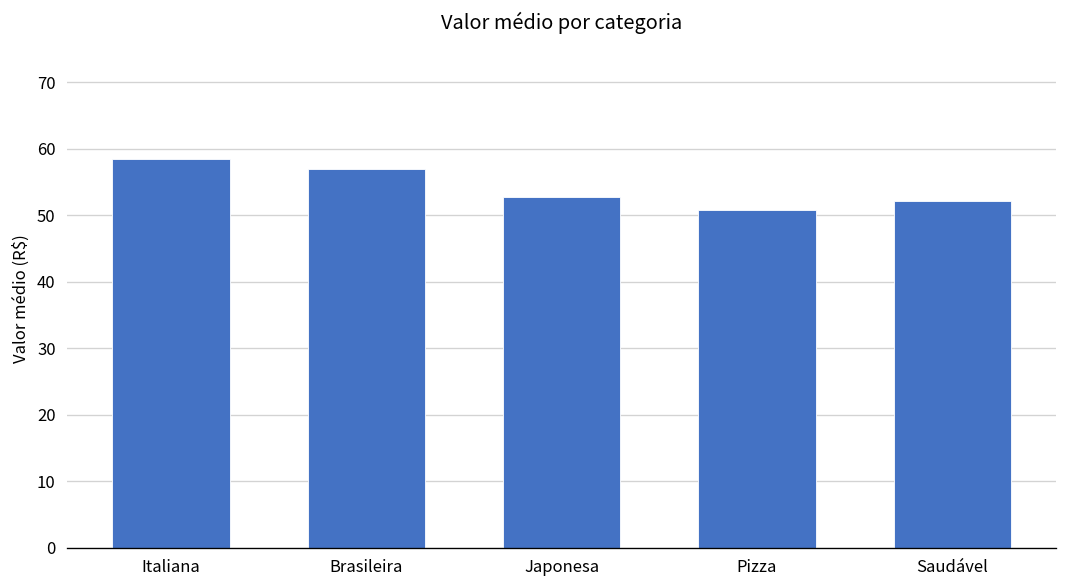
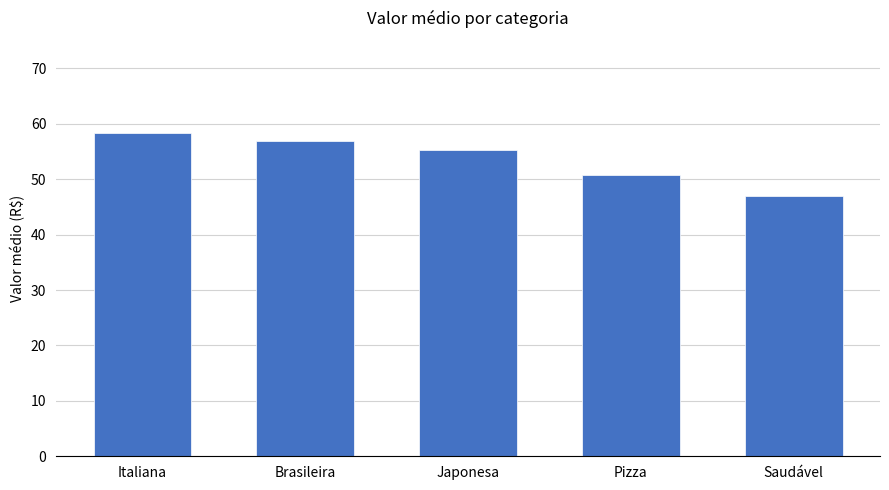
  {
    "Italiana": 58,
    "Brasileira": 57,
-   "Japonesa": 53,
+   "Japonesa": 55,
    "Pizza": 51,
-   "Saudável": 52
+   "Saudável": 47
  }
